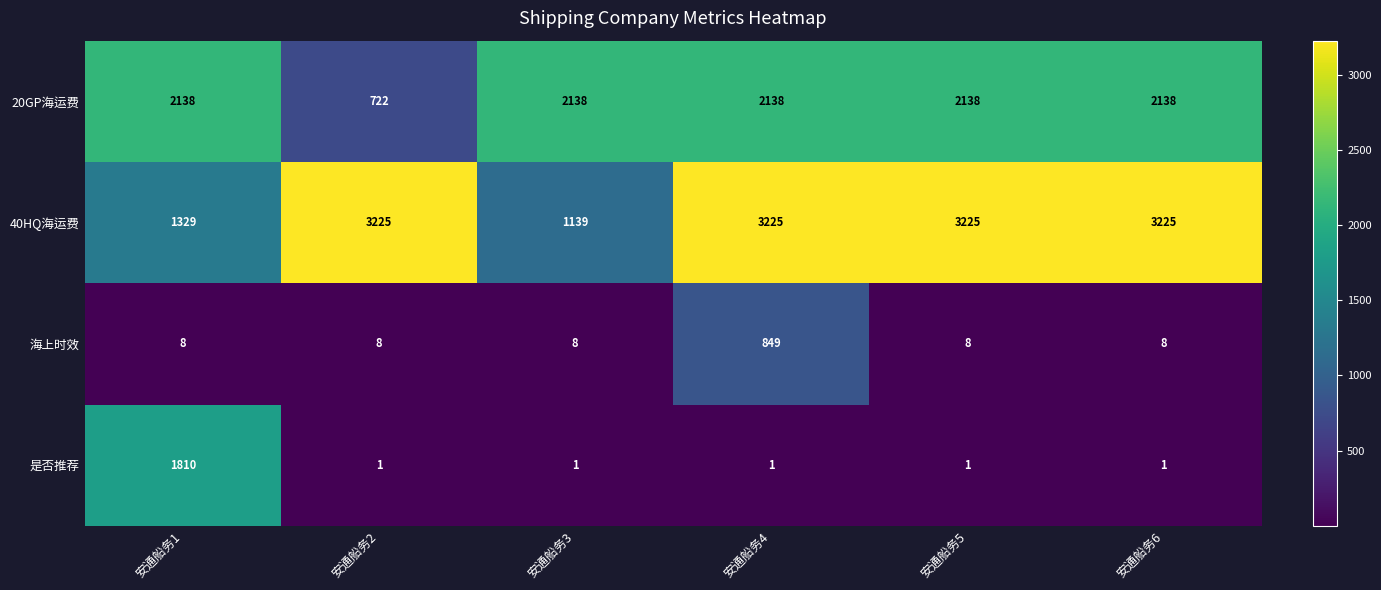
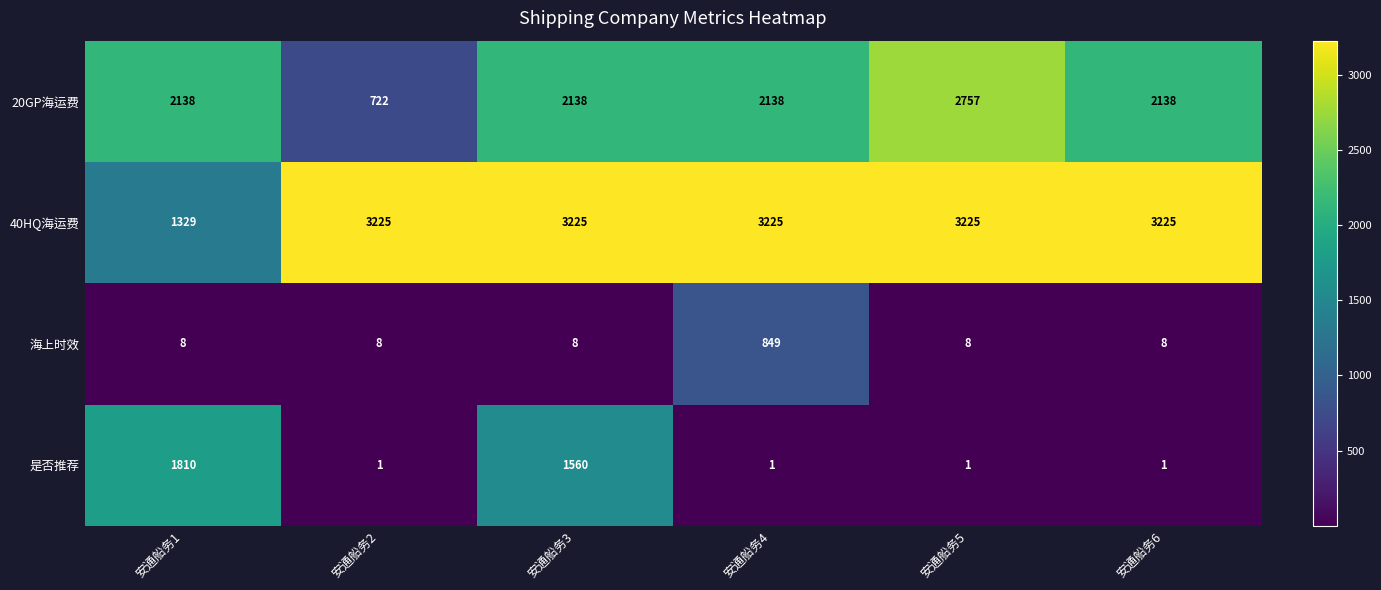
  {
    "20GP海运费": {
      "安通船务1": 2138,
      "安通船务2": 722,
      "安通船务3": 2138,
      "安通船务4": 2138,
-     "安通船务5": 2138,
+     "安通船务5": 2757,
      "安通船务6": 2138
    },
    "40HQ海运费": {
      "安通船务1": 1329,
      "安通船务2": 3225,
-     "安通船务3": 1139,
+     "安通船务3": 3225,
      "安通船务4": 3225,
      "安通船务5": 3225,
      "安通船务6": 3225
    },
    "海上时效": {
      "安通船务1": 8,
      "安通船务2": 8,
      "安通船务3": 8,
      "安通船务4": 849,
      "安通船务5": 8,
      "安通船务6": 8
    },
    "是否推荐": {
      "安通船务1": 1810,
      "安通船务2": 1,
-     "安通船务3": 1,
+     "安通船务3": 1560,
      "安通船务4": 1,
      "安通船务5": 1,
      "安通船务6": 1
    }
  }
